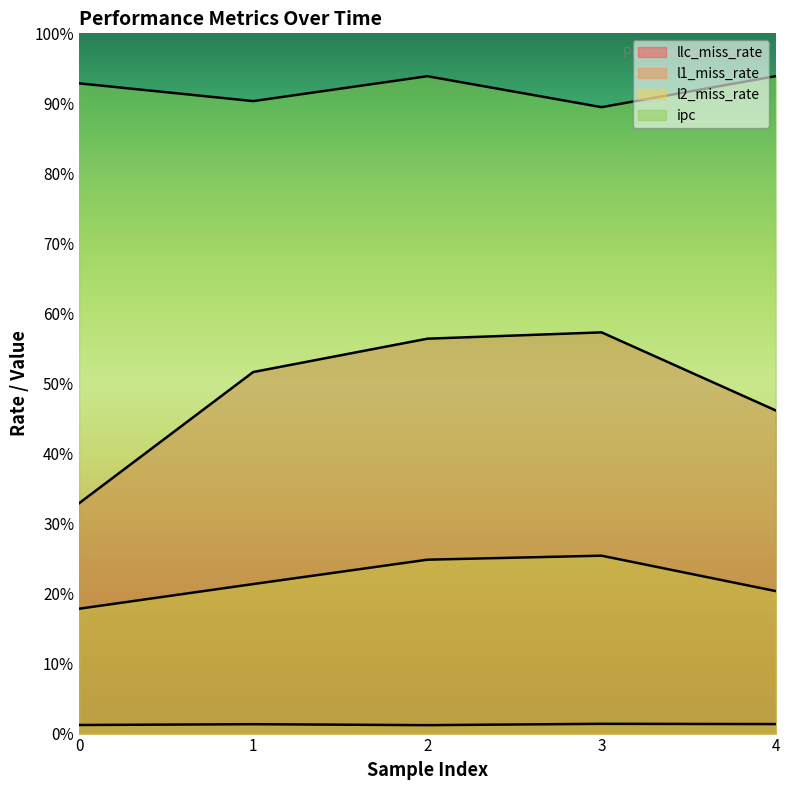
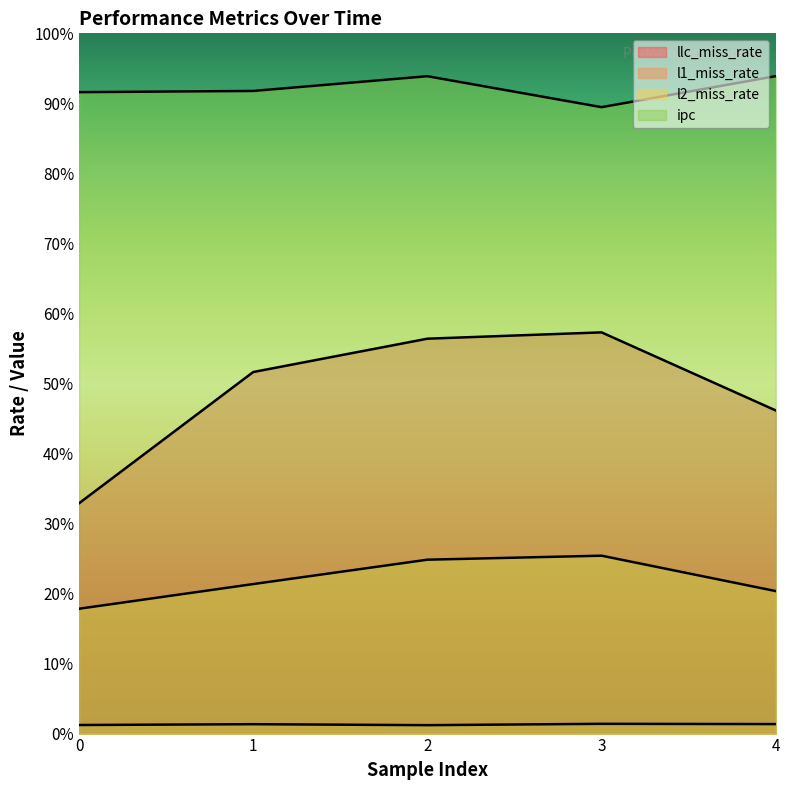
  {
    "ipc": {
-     "0": "93%",
-     "1": "90%",
+     "0": "92%",
+     "1": "92%",
      "2": "94%",
      "3": "89%",
      "4": "94%"
    }
  }
